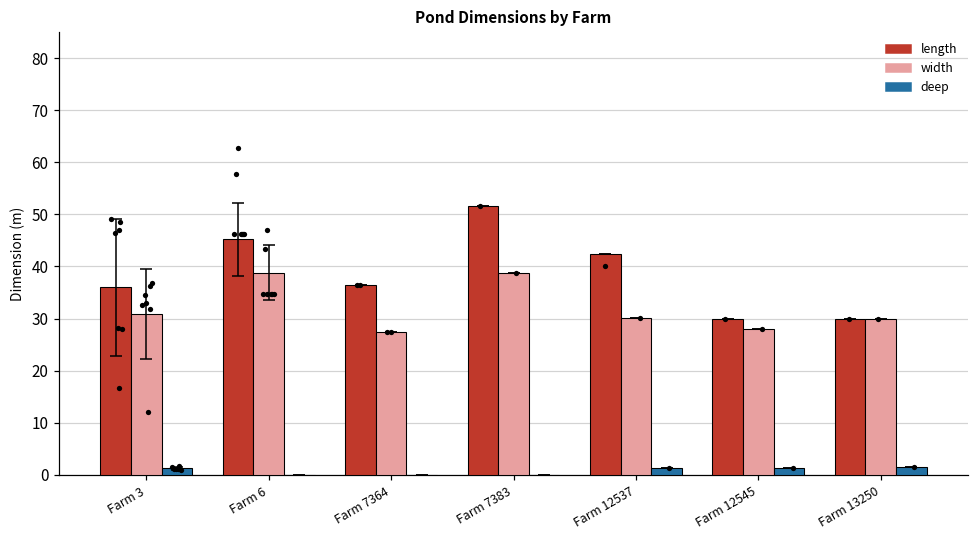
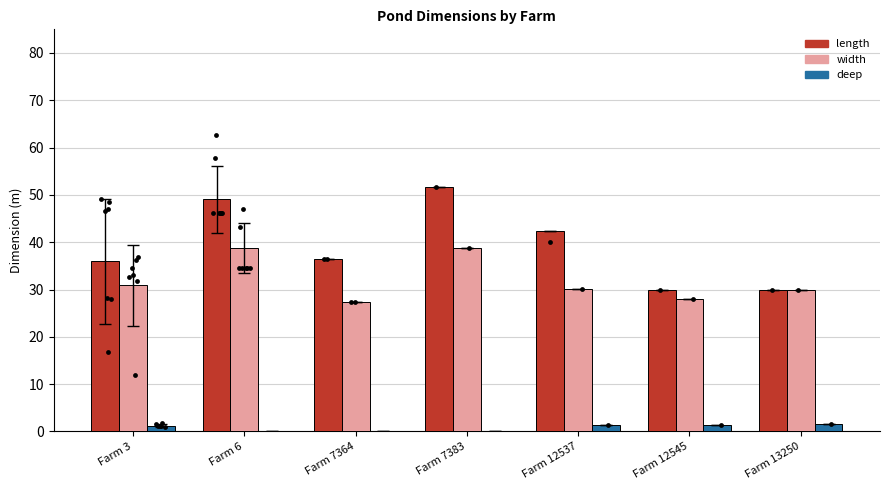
  {
    "length": {
      "Farm 3": 36,
-     "Farm 6": 45,
+     "Farm 6": 49,
      "Farm 7364": 37,
      "Farm 7383": 52,
      "Farm 12537": 42,
      "Farm 12545": 30,
      "Farm 13250": 30
    },
    "width": {
      "Farm 3": 31,
      "Farm 6": 39,
      "Farm 7364": 27,
      "Farm 7383": 39,
      "Farm 12537": 30,
      "Farm 12545": 28,
      "Farm 13250": 30
    }
  }
